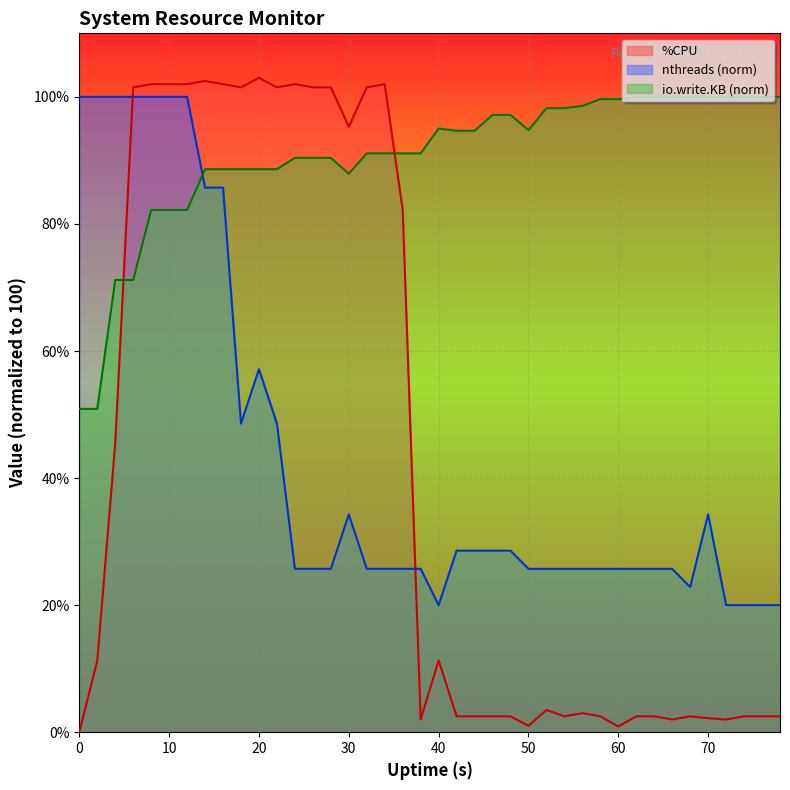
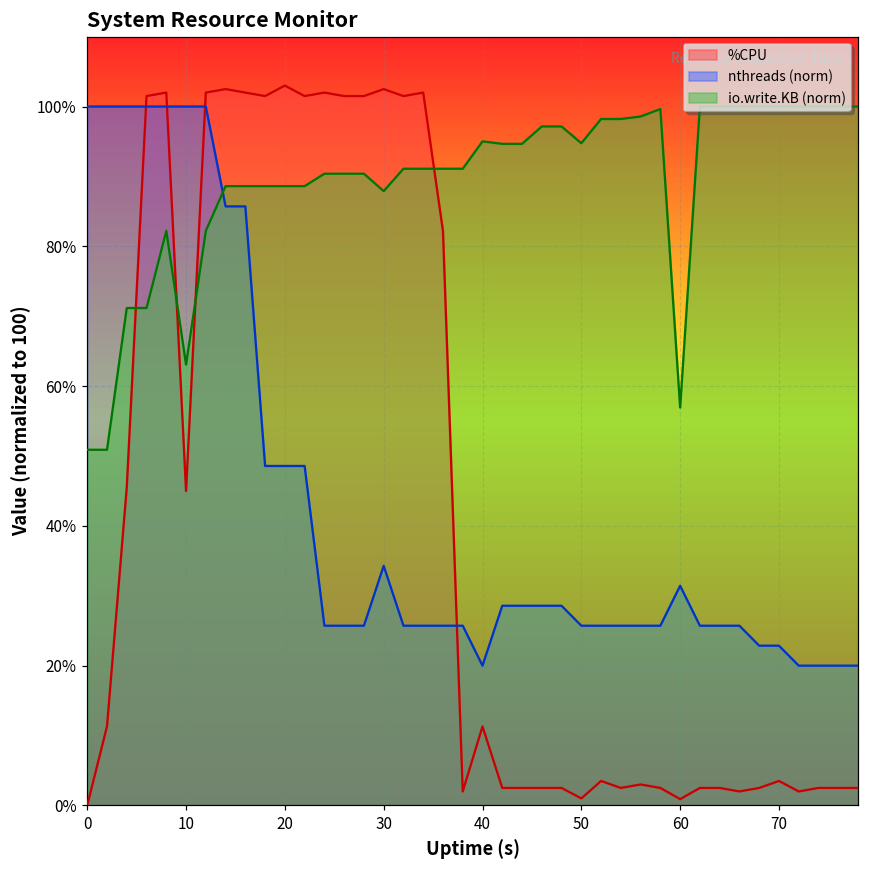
  {
    "%CPU": {
      "0": "0%",
-     "10": "102%",
+     "10": "45%",
      "20": "103%",
-     "30": "95%",
+     "30": "103%",
      "40": "11%",
      "50": "1%",
      "60": "1%",
-     "70": "2%"
+     "70": "4%"
    },
    "nthreads (norm)": {
      "0": "100%",
      "10": "100%",
-     "20": "57%",
+     "20": "49%",
      "30": "34%",
      "40": "20%",
      "50": "26%",
-     "60": "26%",
-     "70": "34%"
+     "60": "31%",
+     "70": "23%"
    },
    "io.write.KB (norm)": {
      "0": "51%",
-     "10": "82%",
+     "10": "63%",
      "20": "89%",
      "30": "88%",
      "40": "95%",
      "50": "95%",
-     "60": "100%"
+     "60": "57%"
    }
  }
